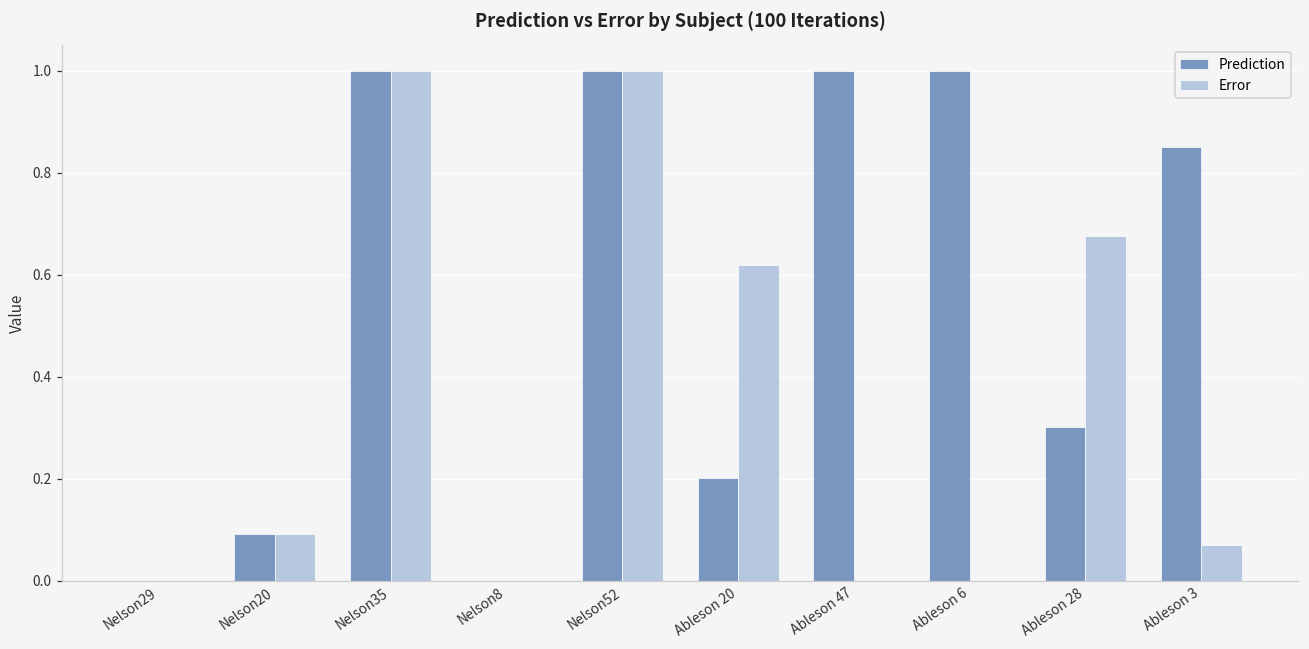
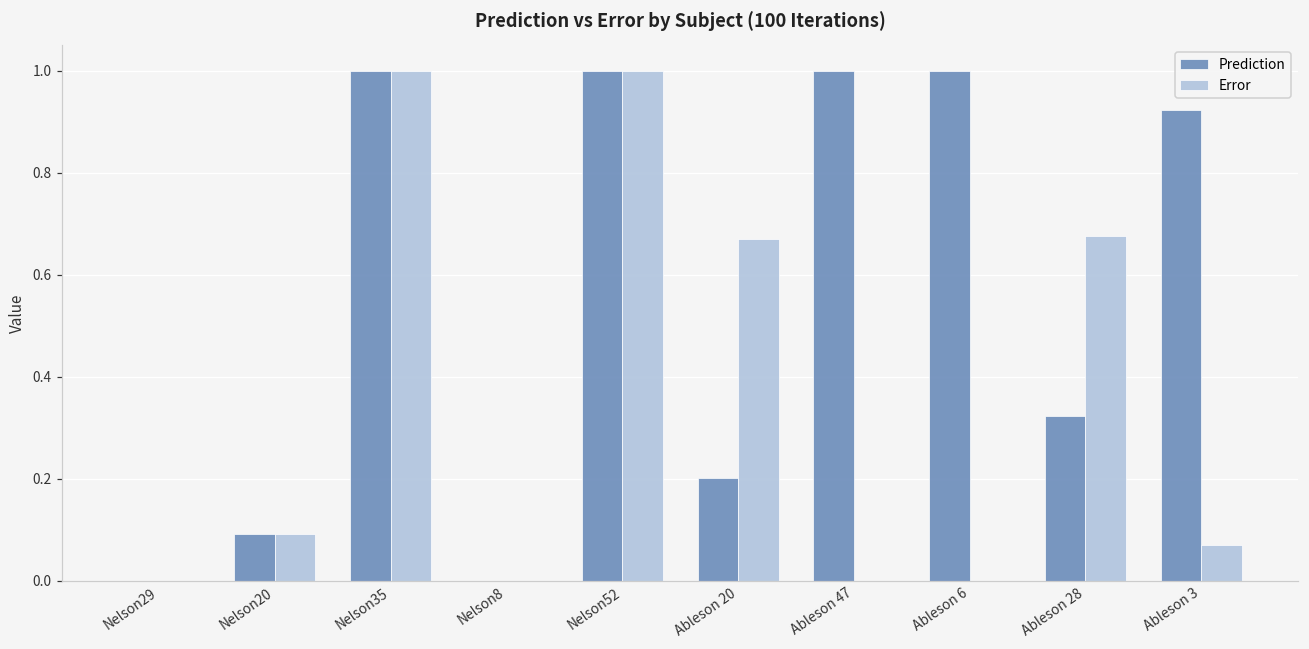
  {
    "Prediction": {
      "Nelson20": 0.09,
      "Nelson35": 1.00,
      "Nelson52": 1.00,
      "Ableson 20": 0.20,
      "Ableson 47": 1.00,
      "Ableson 6": 1.00,
-     "Ableson 28": 0.30,
-     "Ableson 3": 0.85
+     "Ableson 28": 0.32,
+     "Ableson 3": 0.92
    },
    "Error": {
      "Nelson20": 0.09,
      "Nelson35": 1.00,
      "Nelson52": 1.00,
-     "Ableson 20": 0.62,
+     "Ableson 20": 0.67,
      "Ableson 28": 0.68,
      "Ableson 3": 0.07
    }
  }
